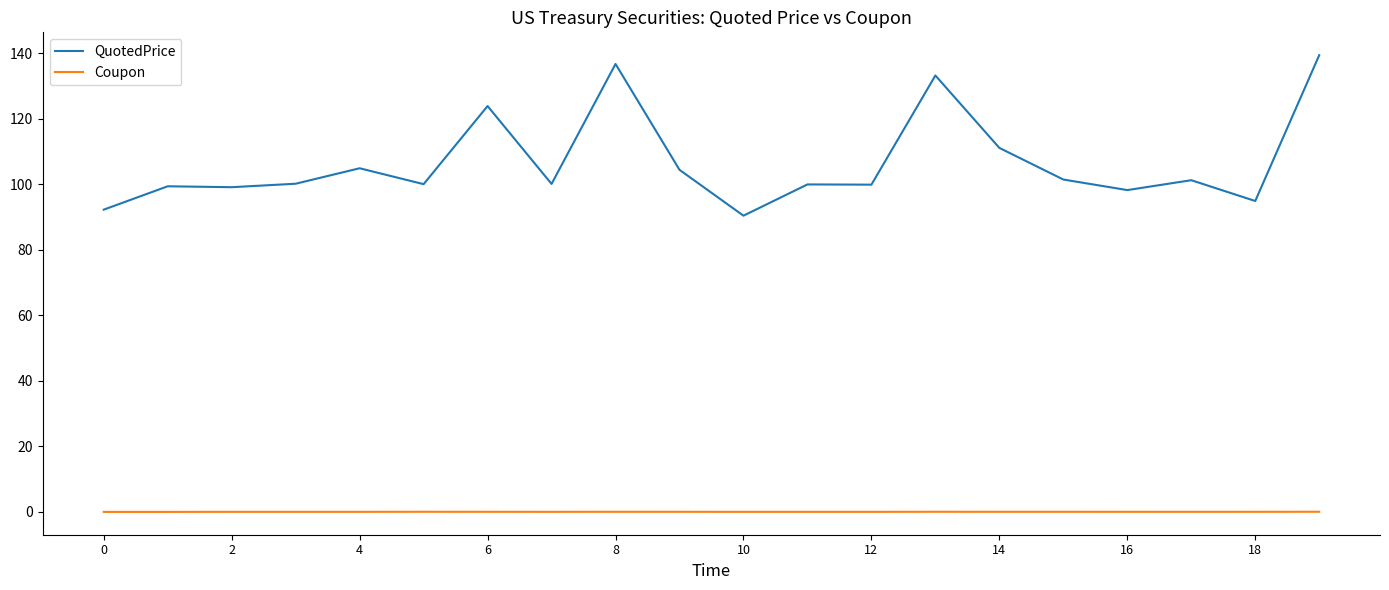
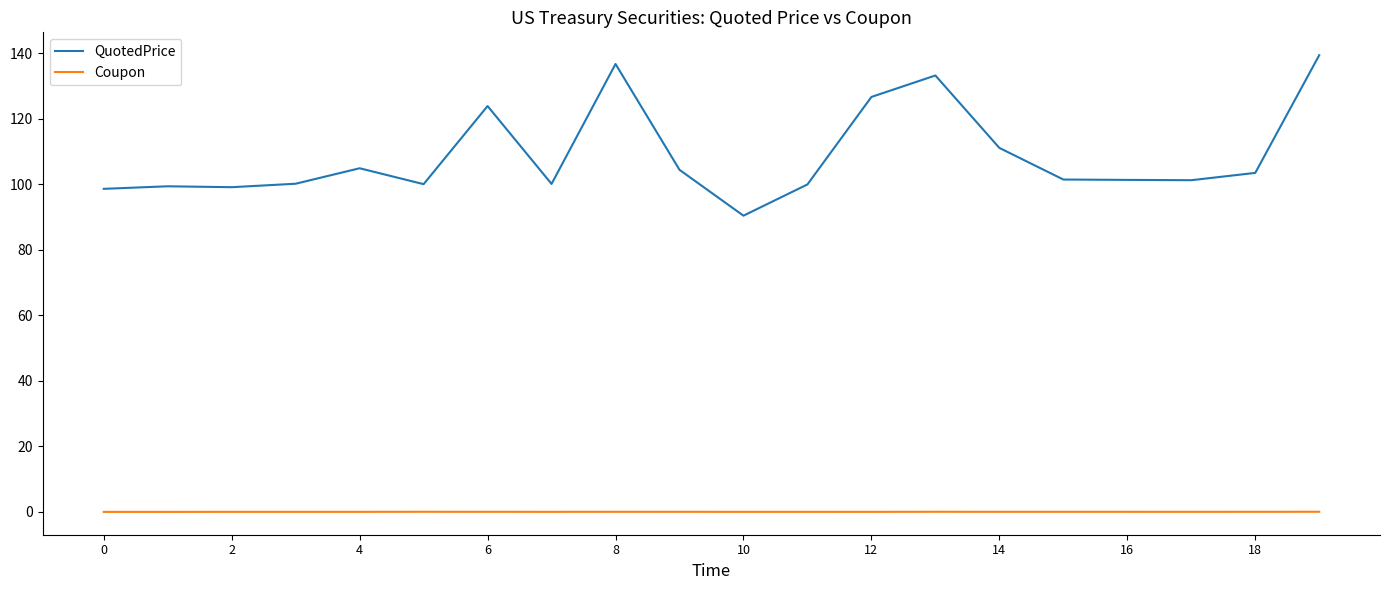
  {
    "QuotedPrice": {
-     "0": 92,
+     "0": 99,
      "2": 99,
      "4": 105,
      "6": 124,
      "8": 137,
      "10": 90,
-     "12": 100,
+     "12": 127,
      "14": 111,
-     "16": 98,
-     "18": 95
+     "16": 101,
+     "18": 104
    },
    "Coupon": {
      "0": 0,
      "2": 0,
      "4": 0,
      "6": 0,
      "8": 0,
      "10": 0,
      "12": 0,
      "14": 0,
      "16": 0,
      "18": 0
    }
  }
